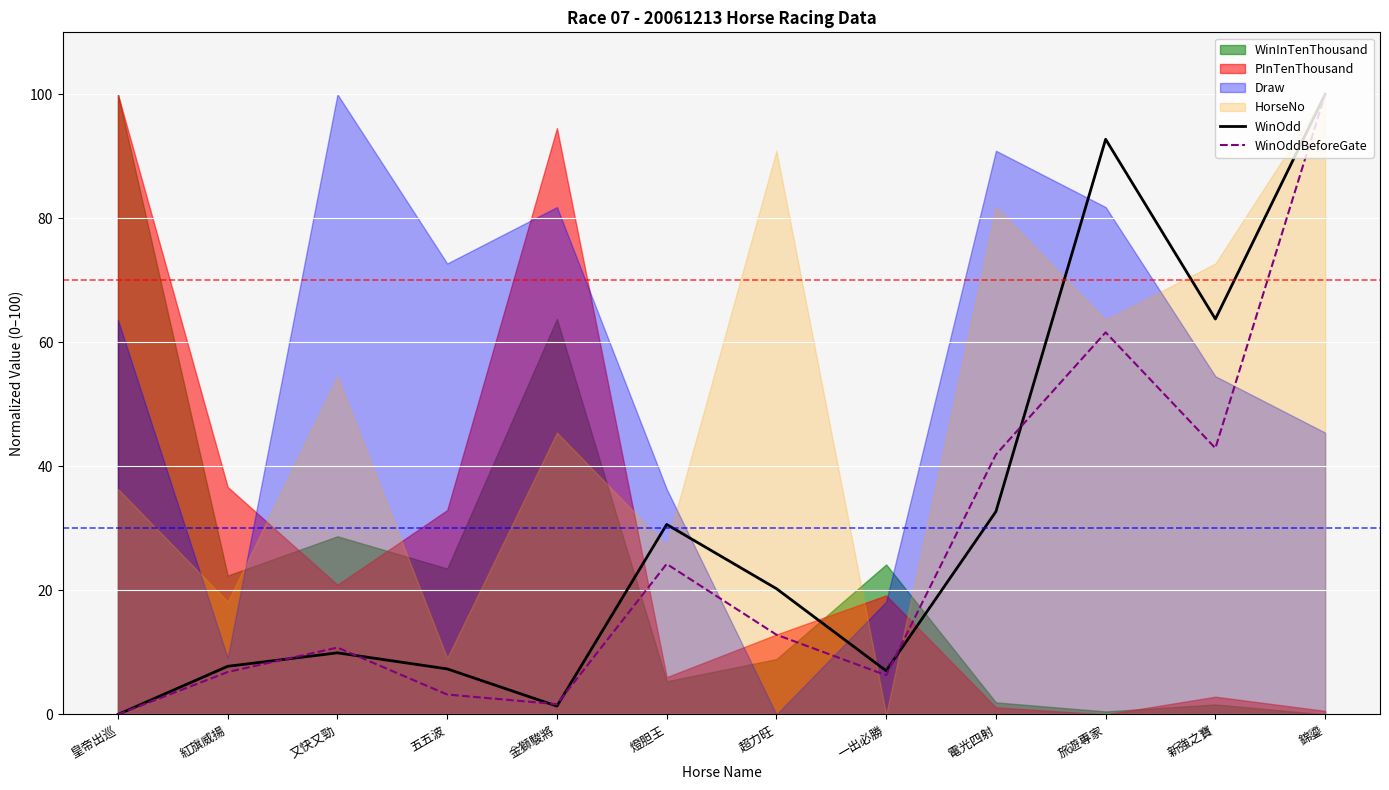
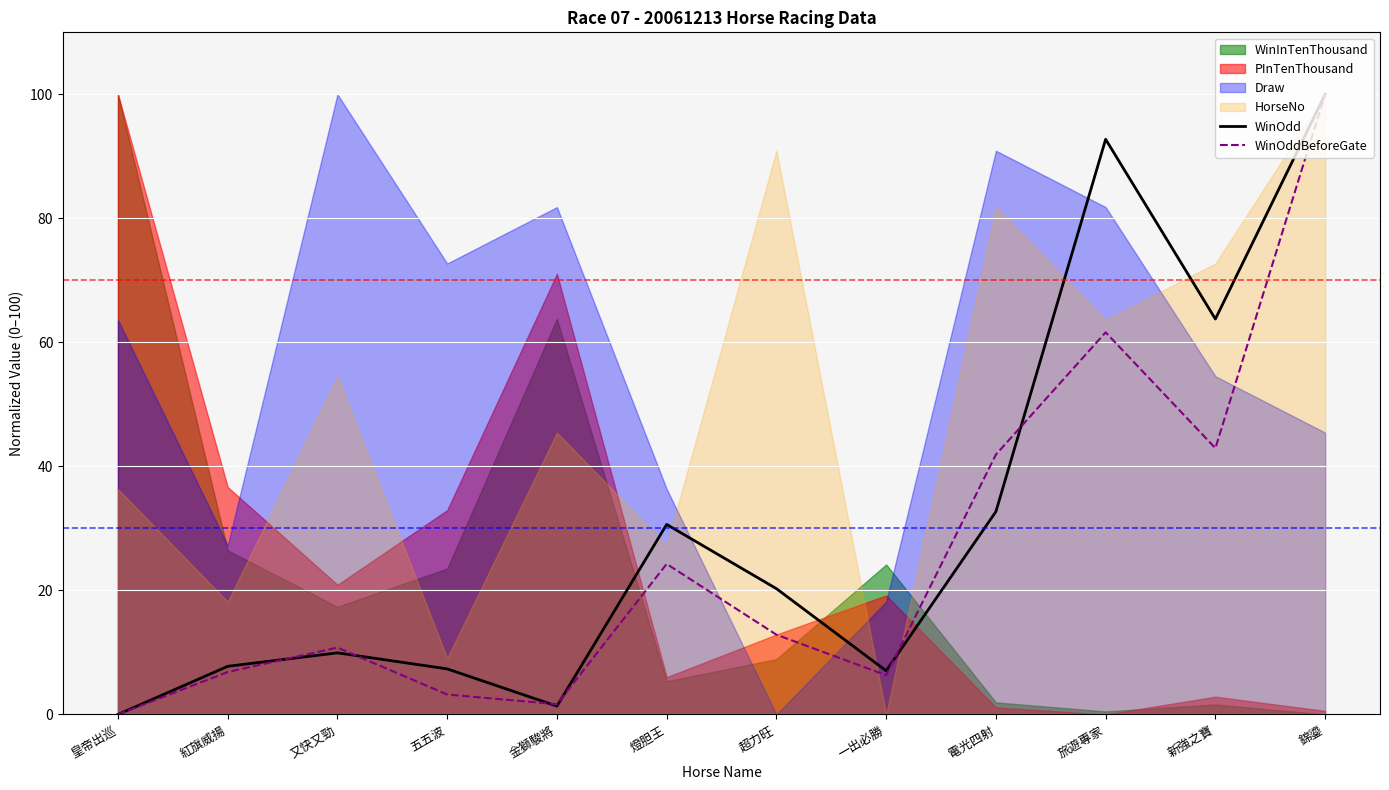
  {
    "WinInTenThousand": {
-     "紅旗威揚": 22,
-     "又快又勁": 29,
+     "紅旗威揚": 26,
+     "又快又勁": 17,
      "五五波": 24,
      "金獅駿將": 64,
      "燈胆王": 5,
      "超力旺": 9,
      "一出必勝": 24,
      "電光四射": 2,
      "旅遊專家": 0,
      "新強之寶": 2,
      "錦鎏": 0
    },
    "WinOdd": {
      "紅旗威揚": 8,
      "又快又勁": 10,
      "五五波": 7,
      "燈胆王": 31,
      "超力旺": 20,
      "一出必勝": 7,
      "電光四射": 33,
      "旅遊專家": 93,
      "新強之寶": 64
    },
    "WinOddBeforeGate": {
      "紅旗威揚": 7,
      "又快又勁": 11,
      "五五波": 3,
      "燈胆王": 24,
      "一出必勝": 6,
      "電光四射": 42,
      "旅遊專家": 62,
      "新強之寶": 43
    },
    "PInTenThousand": {
      "紅旗威揚": 37,
      "又快又勁": 21,
      "五五波": 33,
-     "金獅駿將": 95,
+     "金獅駿將": 71,
      "燈胆王": 6,
      "一出必勝": 19,
      "電光四射": 1,
      "旅遊專家": 0,
      "新強之寶": 3,
      "錦鎏": 1
    },
    "Draw": {
      "皇帝出巡": 64,
-     "紅旗威揚": 9,
+     "紅旗威揚": 27,
      "又快又勁": 100,
      "五五波": 73,
      "金獅駿將": 82,
      "燈胆王": 36,
      "超力旺": 0,
      "一出必勝": 18,
      "電光四射": 91,
      "旅遊專家": 82,
      "新強之寶": 55,
      "錦鎏": 45
    },
    "HorseNo": {
      "皇帝出巡": 36,
      "紅旗威揚": 18,
      "又快又勁": 55,
      "五五波": 9,
      "金獅駿將": 45,
      "燈胆王": 27,
      "超力旺": 91,
      "一出必勝": 0,
      "電光四射": 82,
      "旅遊專家": 64,
      "新強之寶": 73
    }
  }
